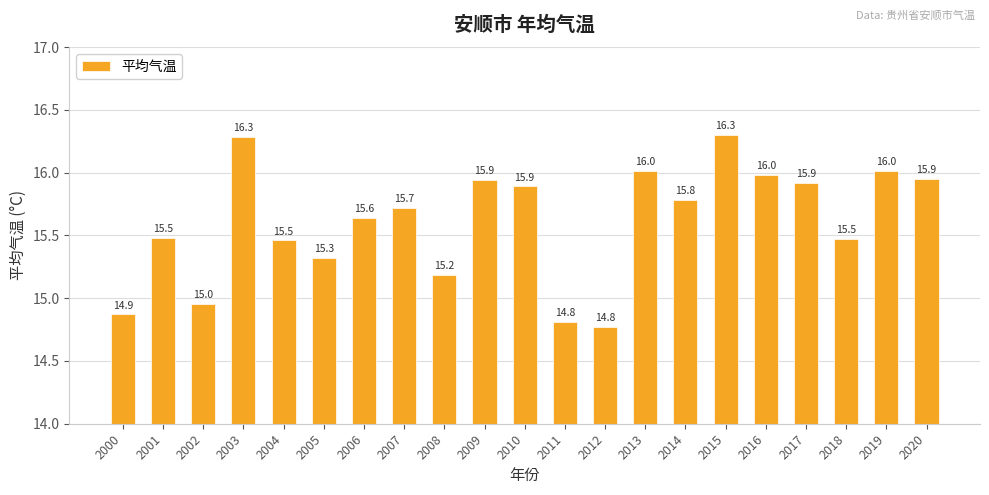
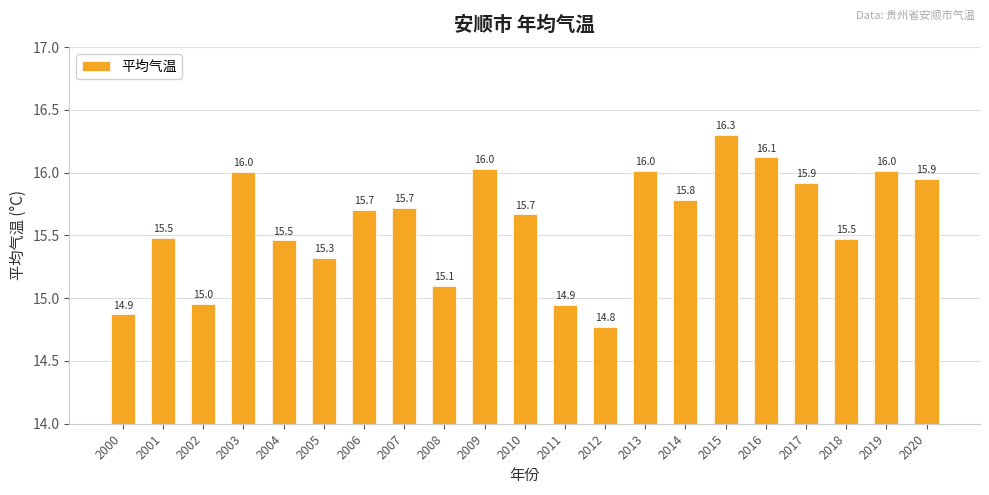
  {
    "2000": 14.9,
    "2001": 15.5,
    "2002": 15.0,
-   "2003": 16.3,
+   "2003": 16.0,
    "2004": 15.5,
    "2005": 15.3,
-   "2006": 15.6,
+   "2006": 15.7,
    "2007": 15.7,
-   "2008": 15.2,
-   "2009": 15.9,
-   "2010": 15.9,
-   "2011": 14.8,
+   "2008": 15.1,
+   "2009": 16.0,
+   "2010": 15.7,
+   "2011": 14.9,
    "2012": 14.8,
    "2013": 16.0,
    "2014": 15.8,
    "2015": 16.3,
-   "2016": 16.0,
+   "2016": 16.1,
    "2017": 15.9,
    "2018": 15.5,
    "2019": 16.0,
    "2020": 15.9
  }
